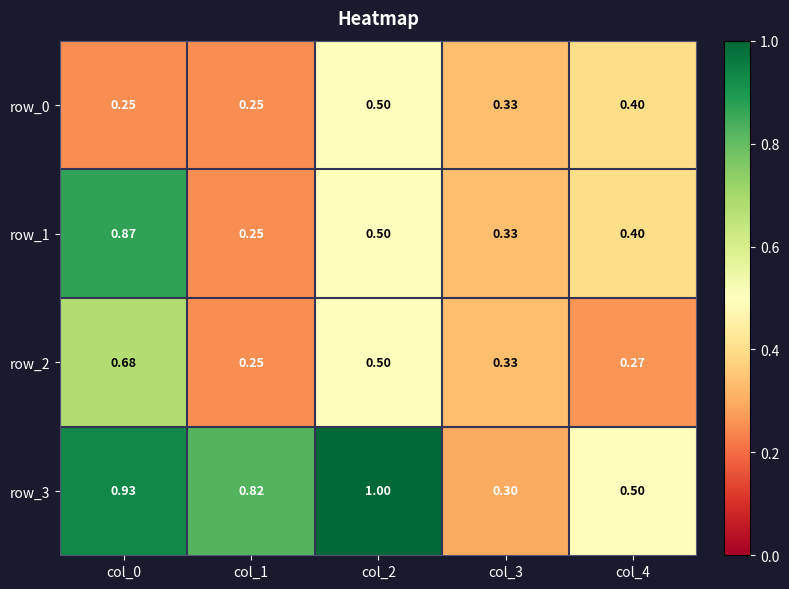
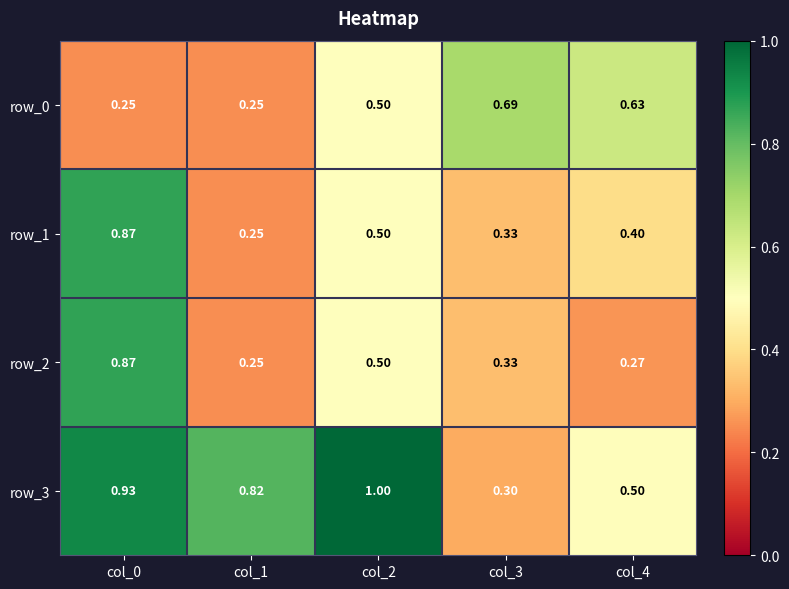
  {
    "row_0": {
      "col_0": 0.25,
      "col_1": 0.25,
      "col_2": 0.50,
-     "col_3": 0.33,
-     "col_4": 0.40
+     "col_3": 0.69,
+     "col_4": 0.63
    },
    "row_1": {
      "col_0": 0.87,
      "col_1": 0.25,
      "col_2": 0.50,
      "col_3": 0.33,
      "col_4": 0.40
    },
    "row_2": {
-     "col_0": 0.68,
+     "col_0": 0.87,
      "col_1": 0.25,
      "col_2": 0.50,
      "col_3": 0.33,
      "col_4": 0.27
    },
    "row_3": {
      "col_0": 0.93,
      "col_1": 0.82,
      "col_2": 1.00,
      "col_3": 0.30,
      "col_4": 0.50
    }
  }
